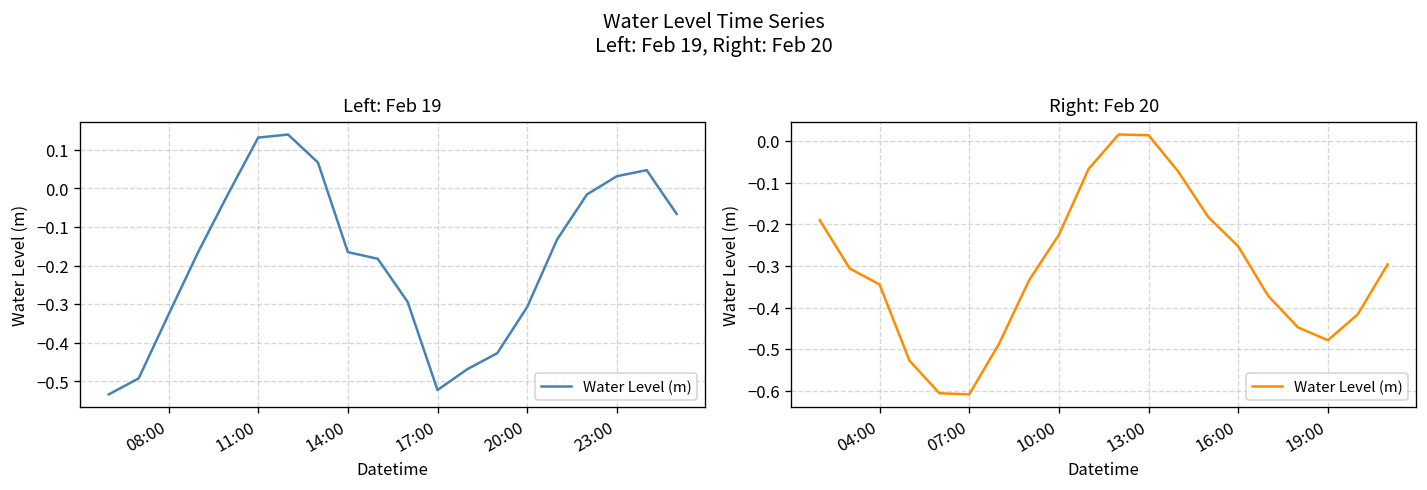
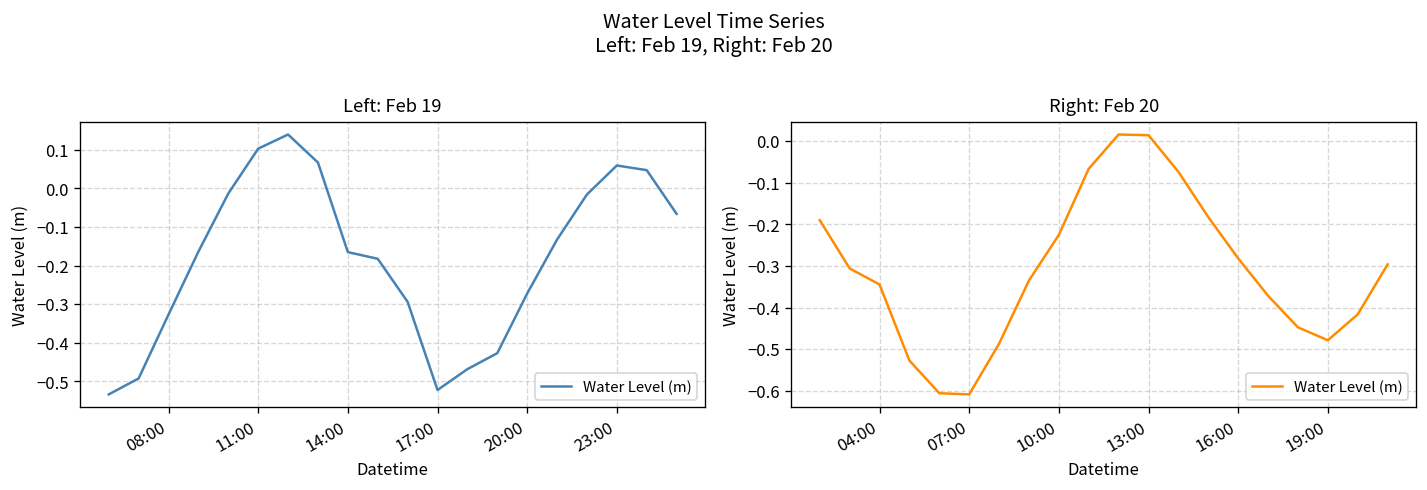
  {
    "Left: Feb 19": {
      "08:00": -0.33,
-     "11:00": 0.13,
+     "11:00": 0.10,
      "14:00": -0.16,
      "17:00": -0.52,
-     "20:00": -0.31,
-     "23:00": 0.03
+     "20:00": -0.27,
+     "23:00": 0.06
    },
    "Right: Feb 20": {
      "04:00": -0.34,
      "07:00": -0.61,
      "10:00": -0.23,
      "13:00": 0.01,
-     "16:00": -0.25,
+     "16:00": -0.28,
      "19:00": -0.48
    }
  }
